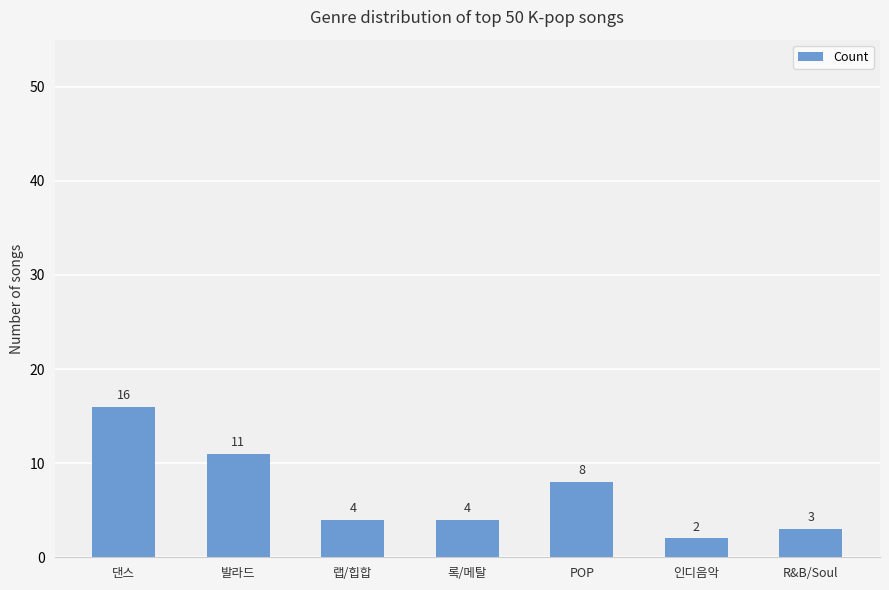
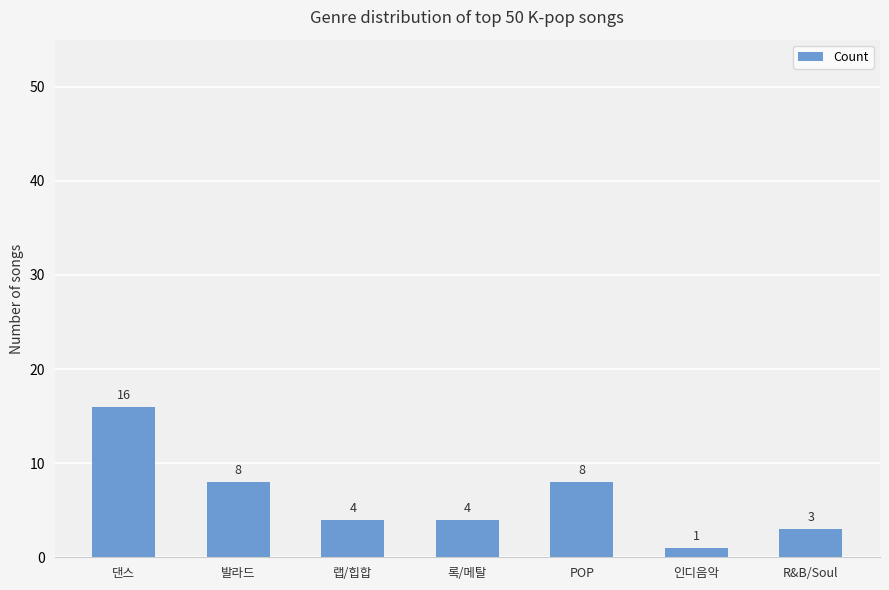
  {
    "댄스": 16,
-   "발라드": 11,
+   "발라드": 8,
    "랩/힙합": 4,
    "록/메탈": 4,
    "POP": 8,
-   "인디음악": 2,
+   "인디음악": 1,
    "R&B/Soul": 3
  }
